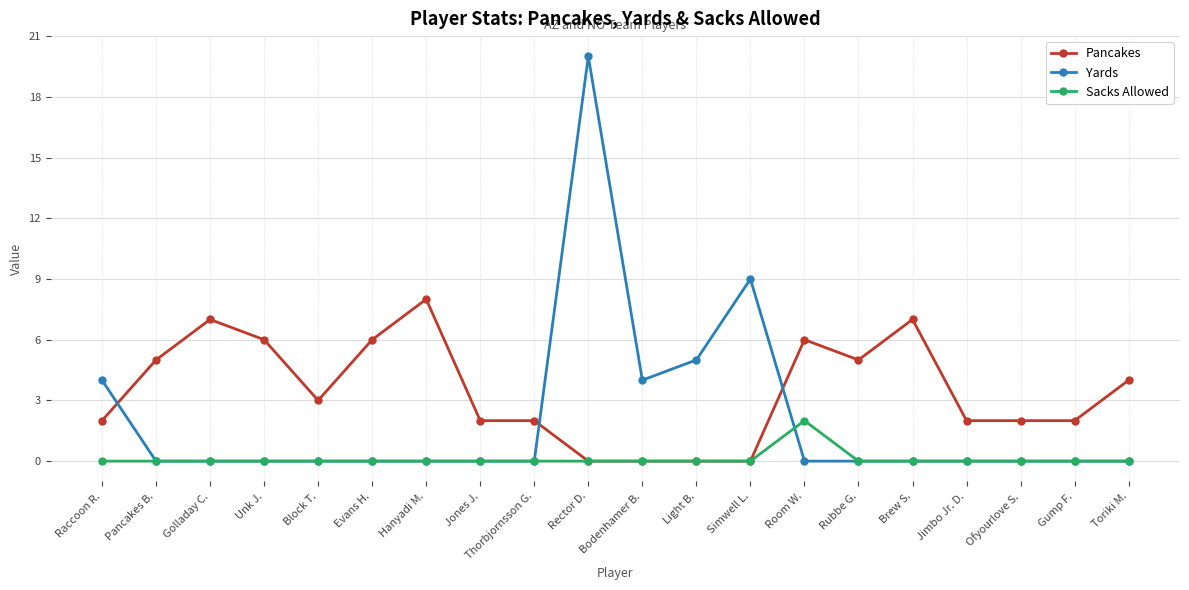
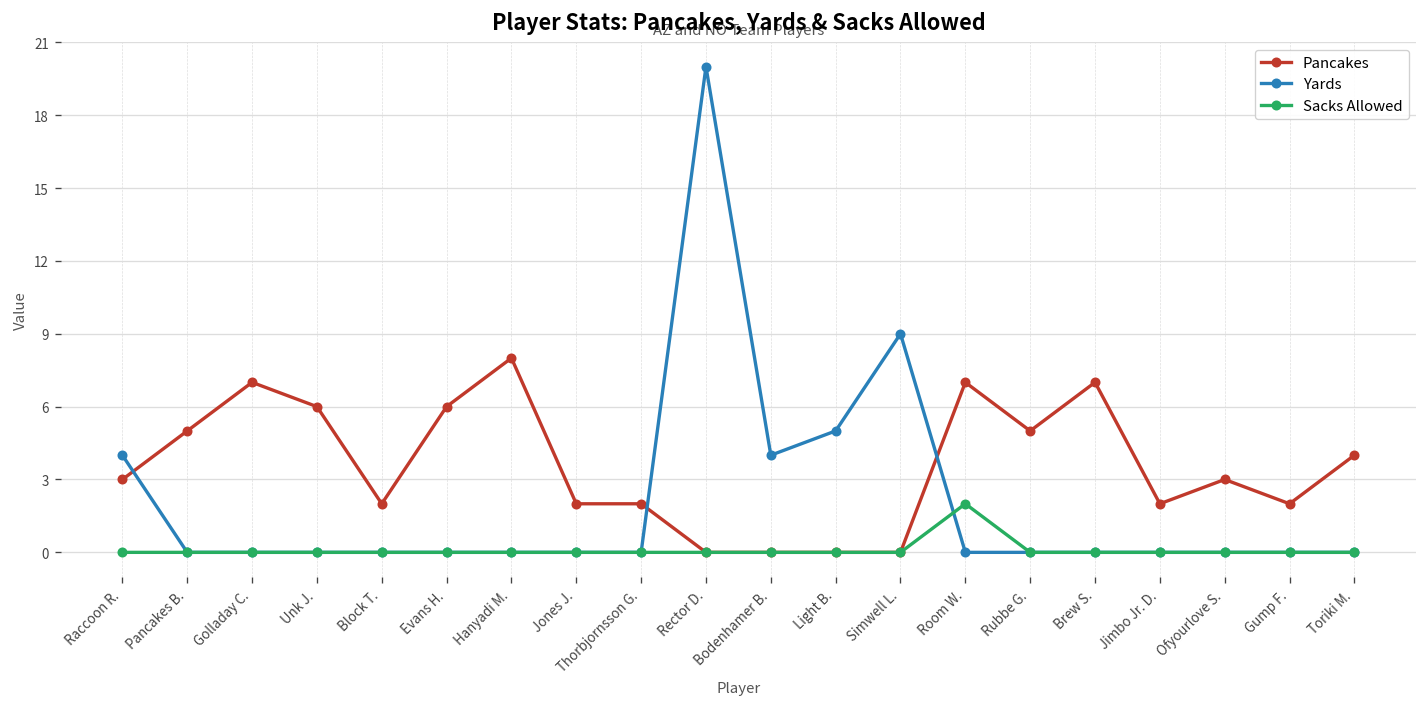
  {
    "Pancakes": {
-     "Raccoon R.": 2,
+     "Raccoon R.": 3,
      "Pancakes B.": 5,
      "Golladay C.": 7,
      "Unk J.": 6,
-     "Block T.": 3,
+     "Block T.": 2,
      "Evans H.": 6,
      "Hanyadi M.": 8,
      "Jones J.": 2,
      "Thorbjornsson G.": 2,
-     "Room W.": 6,
+     "Room W.": 7,
      "Rubbe G.": 5,
      "Brew S.": 7,
      "Jimbo Jr. D.": 2,
-     "Ofyourlove S.": 2,
+     "Ofyourlove S.": 3,
      "Gump F.": 2,
      "Toriki M.": 4
    },
    "Yards": {
      "Raccoon R.": 4,
      "Rector D.": 20,
      "Bodenhamer B.": 4,
      "Light B.": 5,
      "Simwell L.": 9,
      "Room W.": 0
    },
    "Sacks Allowed": {
      "Raccoon R.": 0,
      "Room W.": 2
    }
  }
